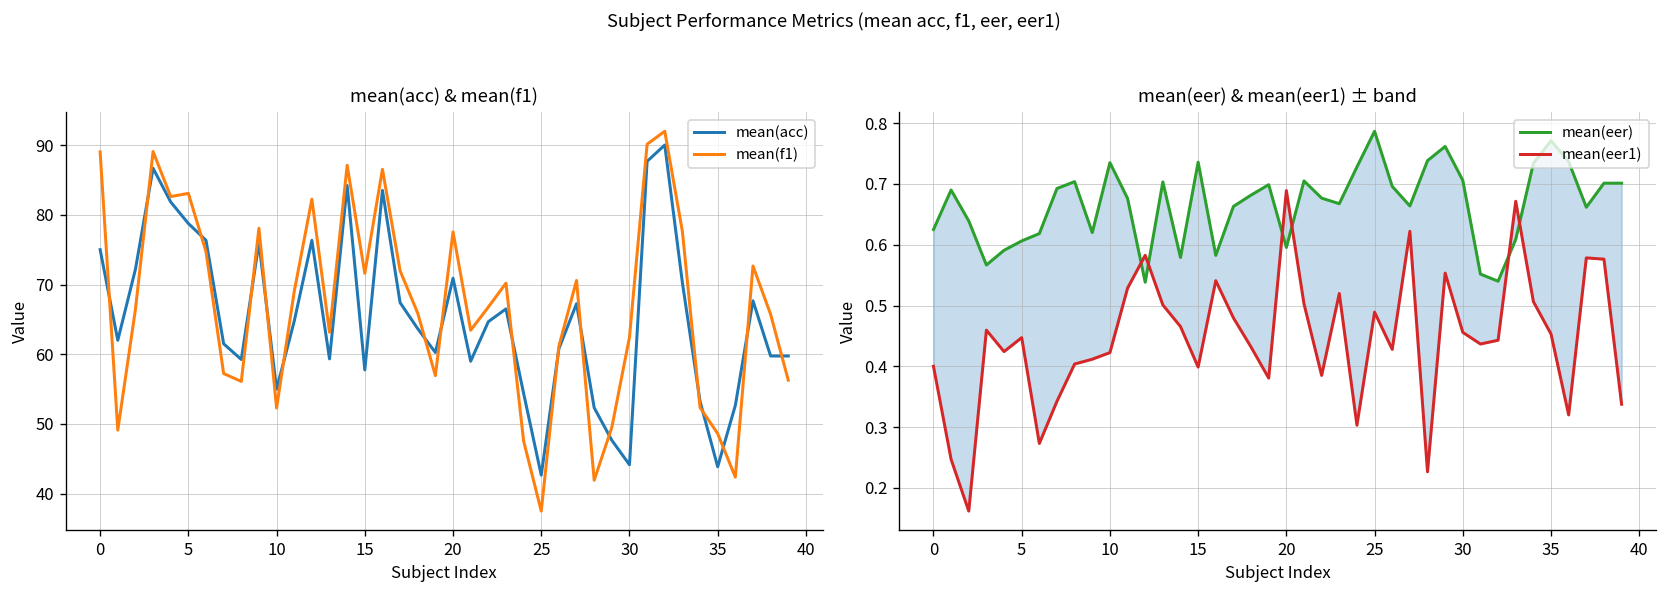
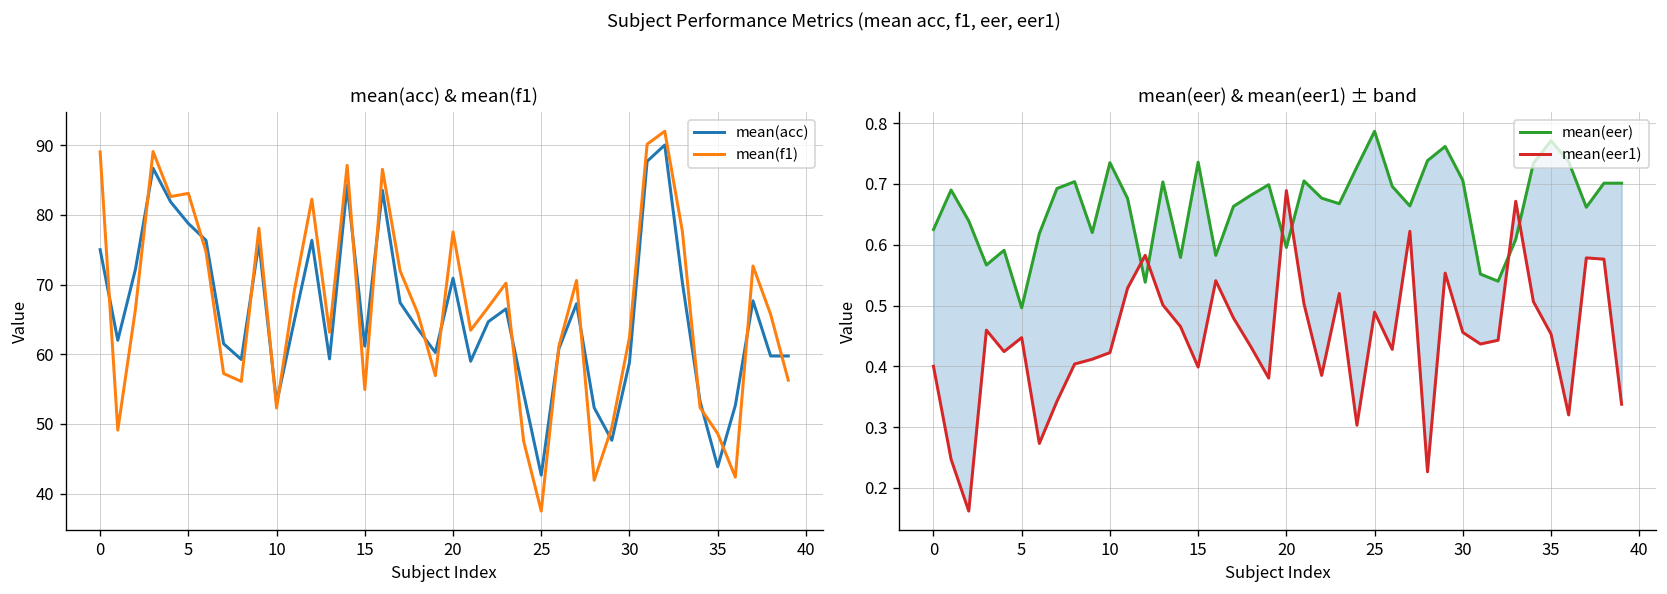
  {
    "mean(acc) & mean(f1)": {
      "mean(acc)": {
        "0": 75,
        "5": 79,
-       "10": 55,
-       "15": 58,
+       "10": 53,
+       "15": 61,
        "20": 71,
        "25": 43,
-       "30": 44,
+       "30": 59,
        "35": 44
      },
      "mean(f1)": {
        "0": 89,
        "5": 83,
        "10": 52,
-       "15": 72,
+       "15": 55,
        "20": 78,
        "25": 38,
        "30": 62,
        "35": 49
      }
    },
    "mean(eer) & mean(eer1) ± band": {
      "mean(eer)": {
-       "5": 0.61,
+       "5": 0.50,
        "20": 0.60
      },
      "mean(eer1)": {
        "0": 0.40,
        "5": 0.45,
        "10": 0.42,
        "15": 0.40,
        "25": 0.49,
        "30": 0.46,
        "35": 0.45
      }
    }
  }
